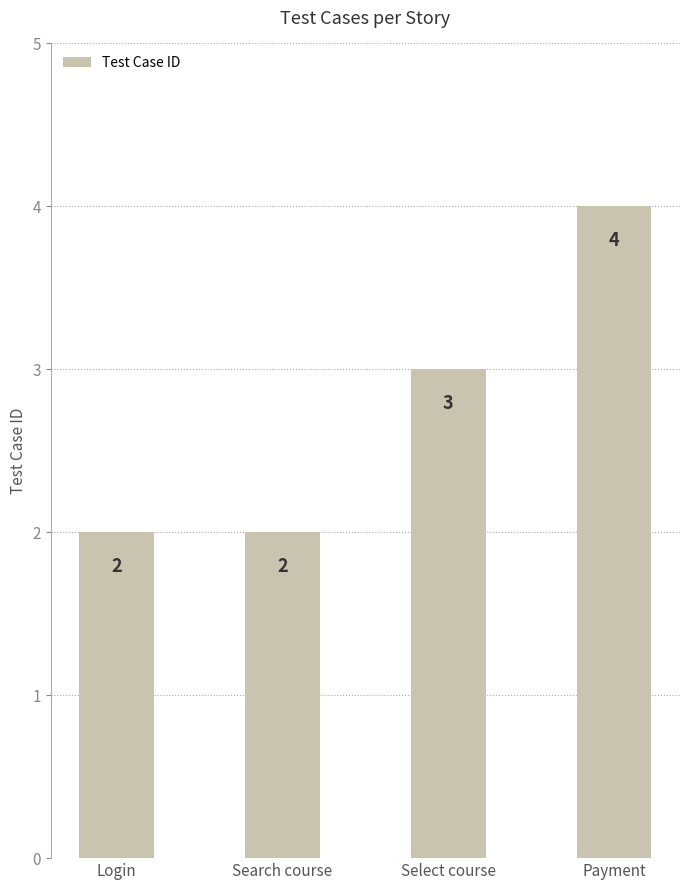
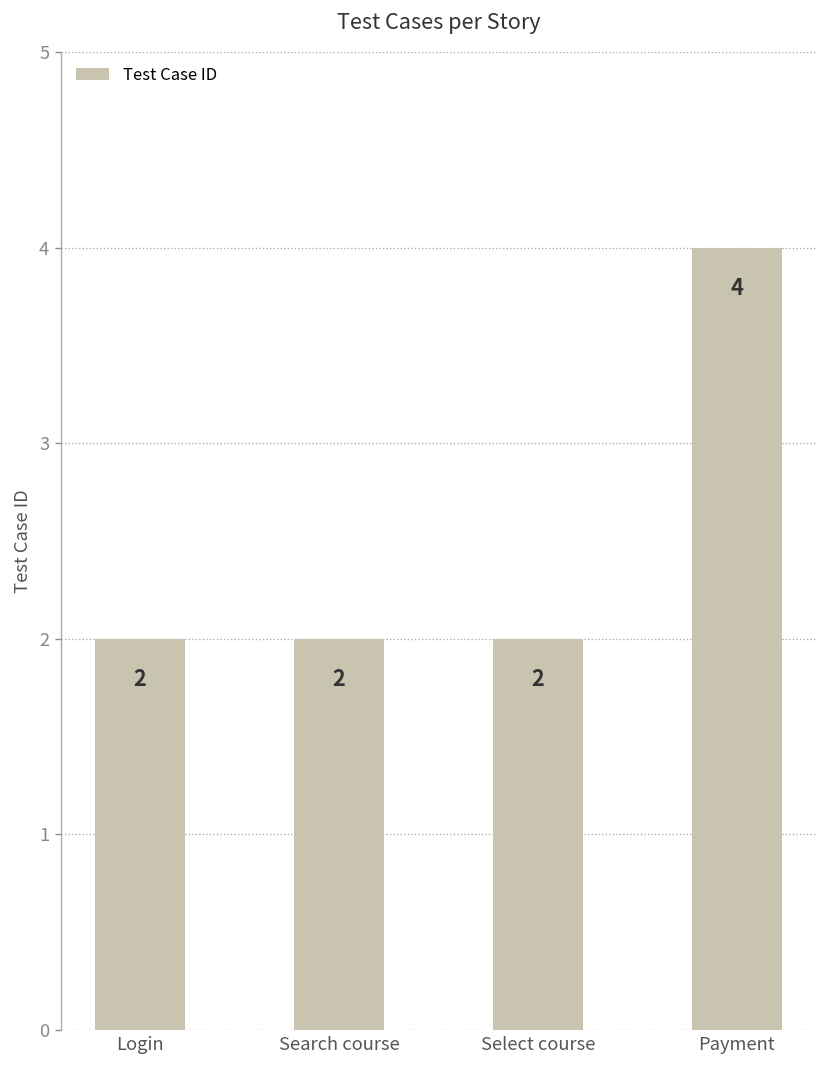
  {
    "Login": 2,
    "Search course": 2,
-   "Select course": 3,
+   "Select course": 2,
    "Payment": 4
  }
